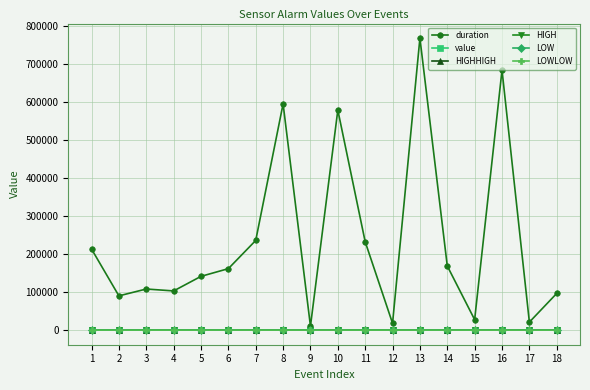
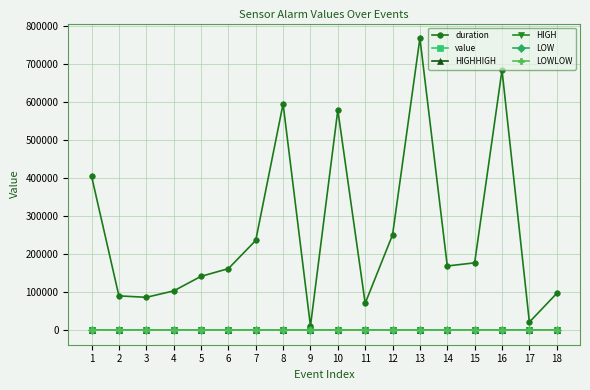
  {
    "duration": {
-     "1": 210000,
+     "1": 400000,
      "2": 90000,
-     "3": 110000,
+     "3": 90000,
      "4": 100000,
      "5": 140000,
      "6": 160000,
      "7": 240000,
      "8": 590000,
      "9": 10000,
      "10": 580000,
-     "11": 230000,
-     "12": 20000,
+     "11": 70000,
+     "12": 250000,
      "13": 770000,
      "14": 170000,
-     "15": 30000,
+     "15": 180000,
      "16": 680000,
      "17": 20000,
      "18": 100000
    },
    "LOWLOW": {
      "1": 0,
      "2": 0,
      "3": 0,
      "4": 0,
      "5": 0,
      "6": 0,
      "7": 0,
      "8": 0,
      "9": 0,
      "10": 0,
      "11": 0,
      "12": 0,
      "13": 0,
      "14": 0,
      "15": 0,
      "16": 0,
      "17": 0,
      "18": 0
    }
  }
